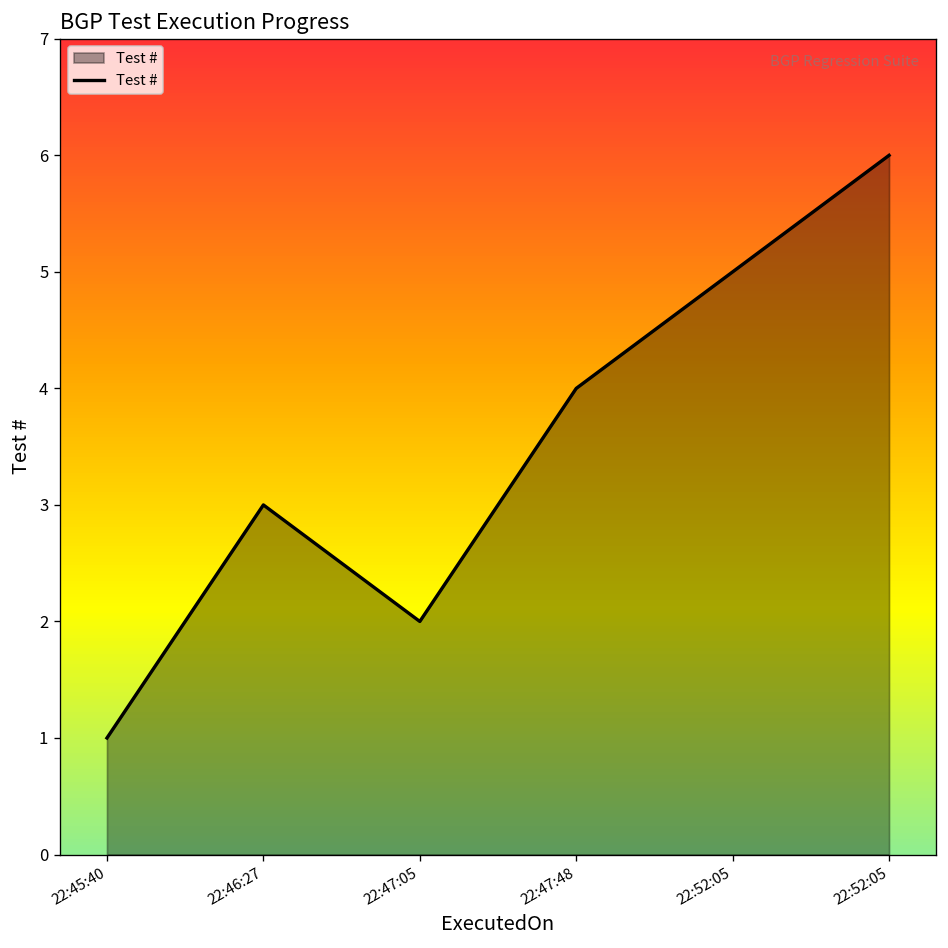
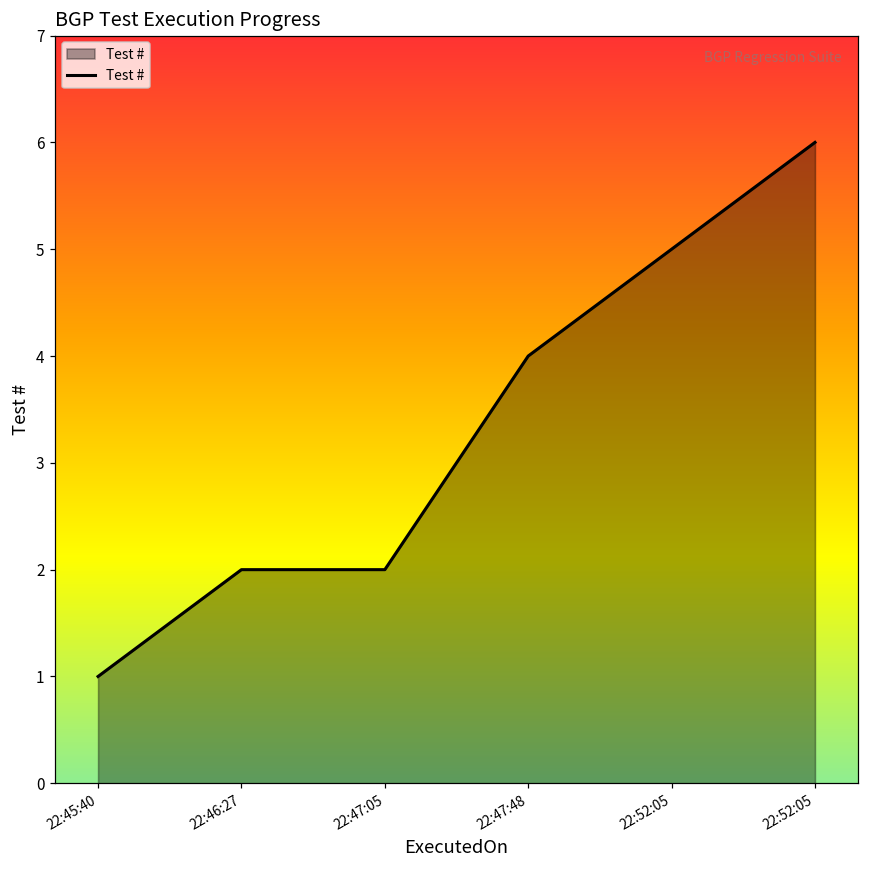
  {
    "22:45:40": 1,
-   "22:46:27": 3,
+   "22:46:27": 2,
    "22:47:05": 2,
    "22:47:48": 4
  }
